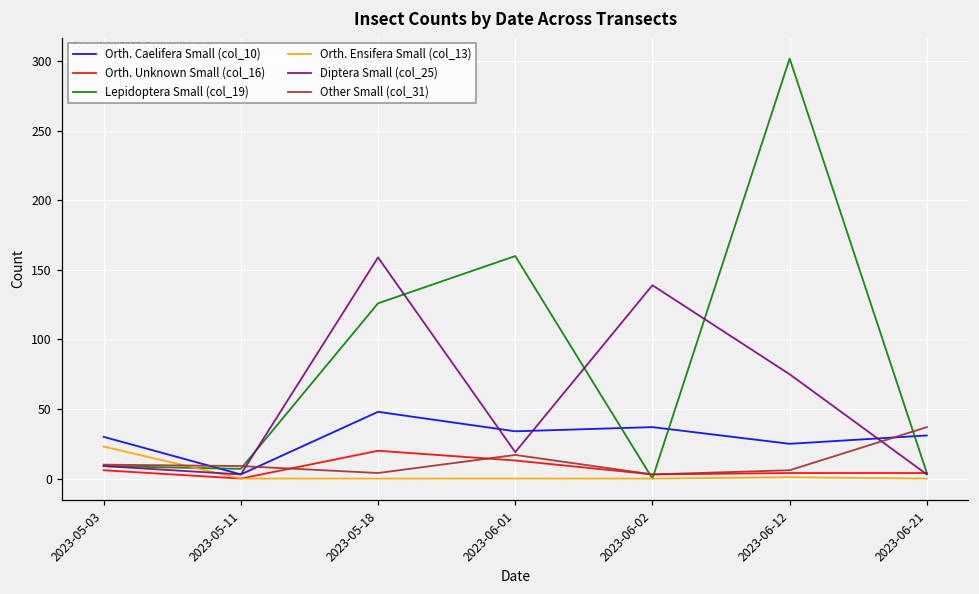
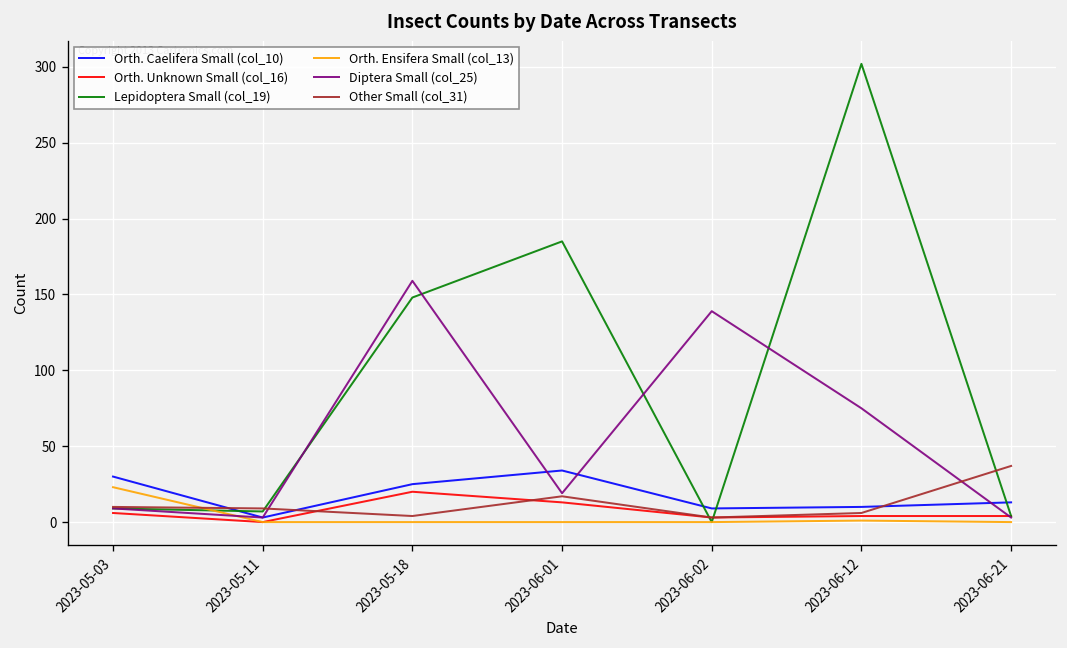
  {
    "Orth. Caelifera Small (col_10)": {
      "2023-05-03": 30,
-     "2023-05-18": 48,
+     "2023-05-18": 25,
      "2023-06-01": 34,
-     "2023-06-02": 37,
-     "2023-06-12": 25,
-     "2023-06-21": 31
+     "2023-06-02": 9,
+     "2023-06-12": 10,
+     "2023-06-21": 13
    },
    "Orth. Unknown Small (col_16)": {
      "2023-05-03": 6,
      "2023-05-18": 20,
      "2023-06-01": 13
    },
    "Lepidoptera Small (col_19)": {
-     "2023-05-18": 126,
-     "2023-06-01": 160,
+     "2023-05-18": 148,
+     "2023-06-01": 185,
      "2023-06-12": 302
    },
    "Orth. Ensifera Small (col_13)": {
      "2023-05-03": 23,
      "2023-05-18": 0,
      "2023-06-01": 0,
      "2023-06-12": 1,
      "2023-06-21": 0
    },
    "Diptera Small (col_25)": {
      "2023-05-18": 159,
      "2023-06-02": 139,
      "2023-06-12": 75
    },
    "Other Small (col_31)": {
      "2023-05-18": 4,
      "2023-06-21": 37
    }
  }
